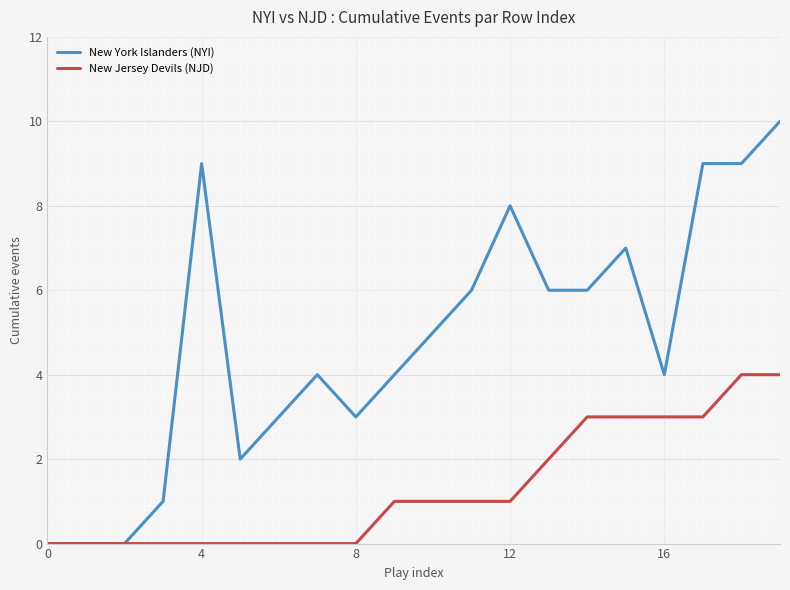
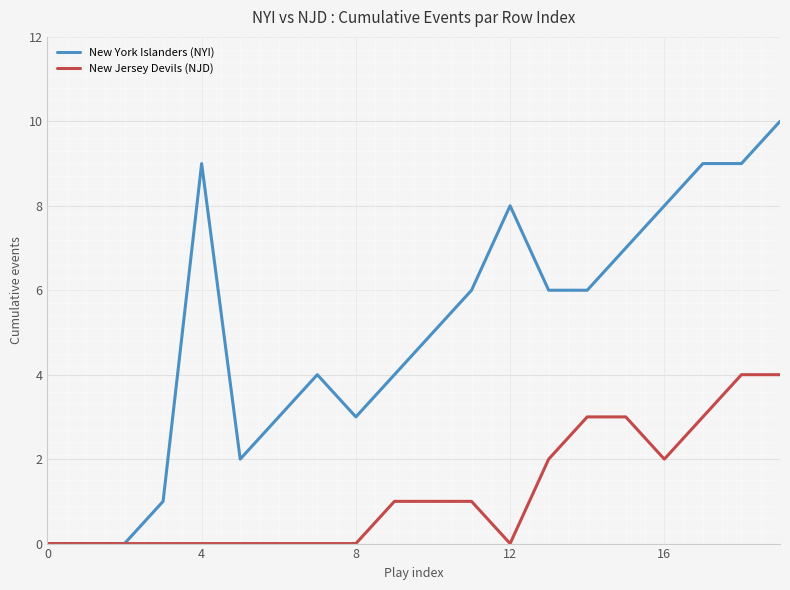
  {
    "New York Islanders (NYI)": {
      "4": 9,
      "8": 3,
      "12": 8,
-     "16": 4
+     "16": 8
    },
    "New Jersey Devils (NJD)": {
      "4": 0,
      "8": 0,
-     "12": 1,
-     "16": 3
+     "12": 0,
+     "16": 2
    }
  }
